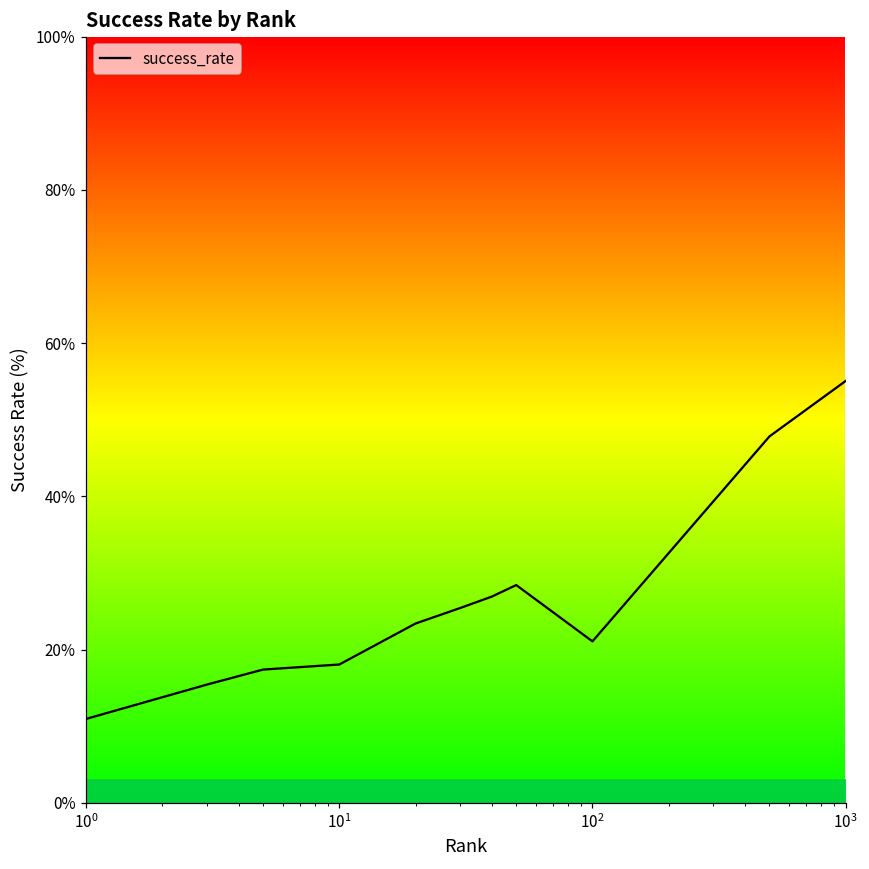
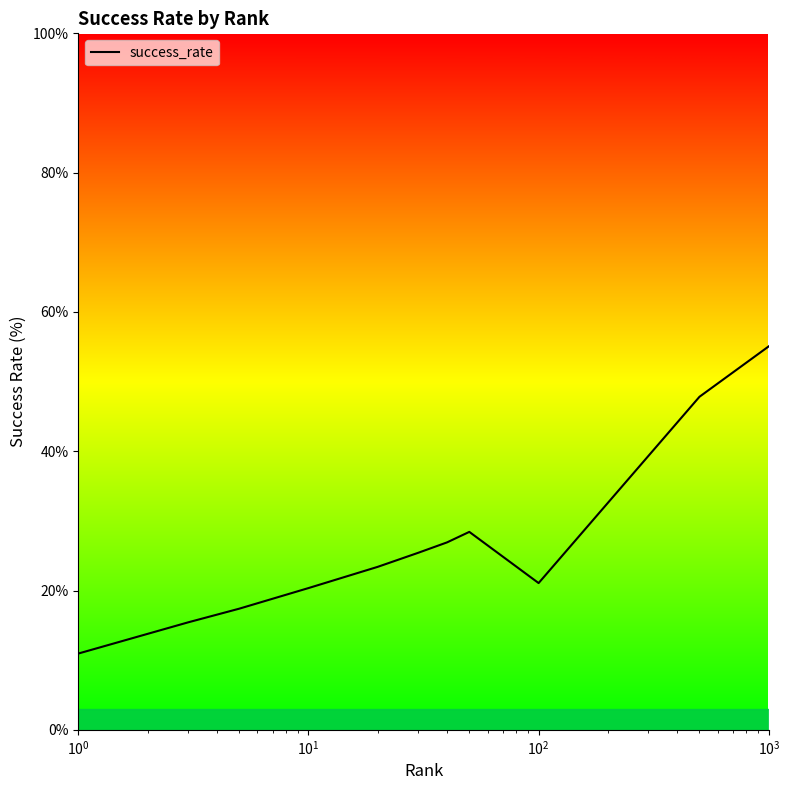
  {
    "10^0": "11%",
-   "10^1": "18%",
+   "10^1": "20%",
    "10^2": "21%",
    "10^3": "55%"
  }
